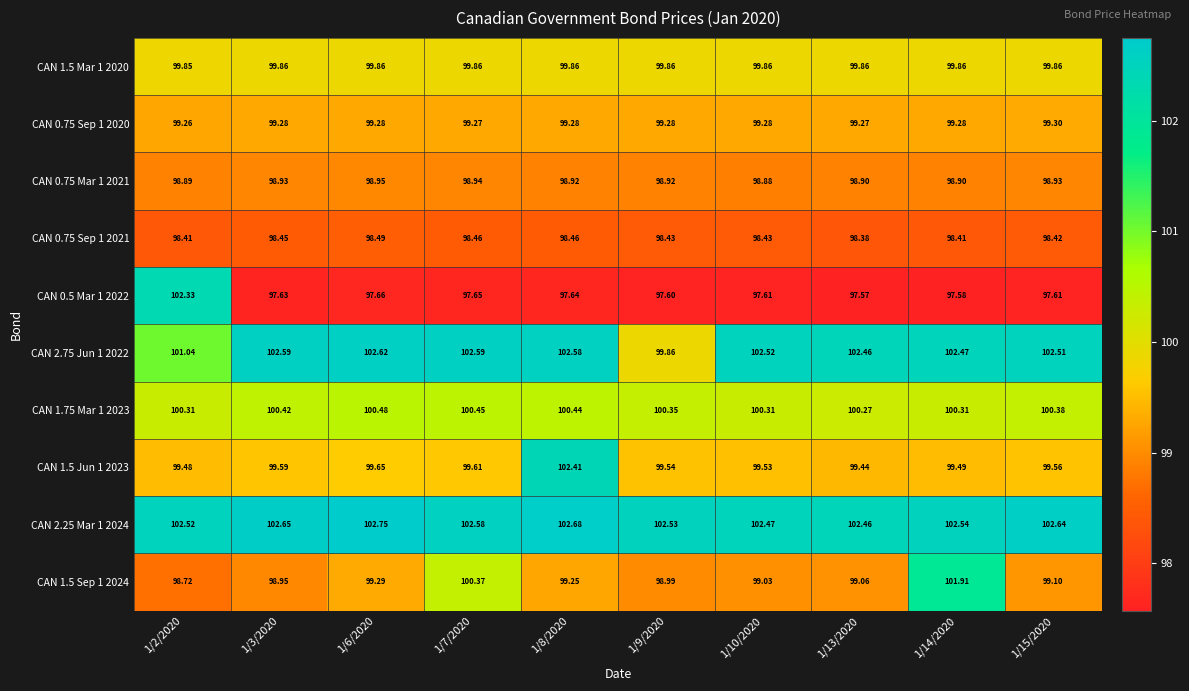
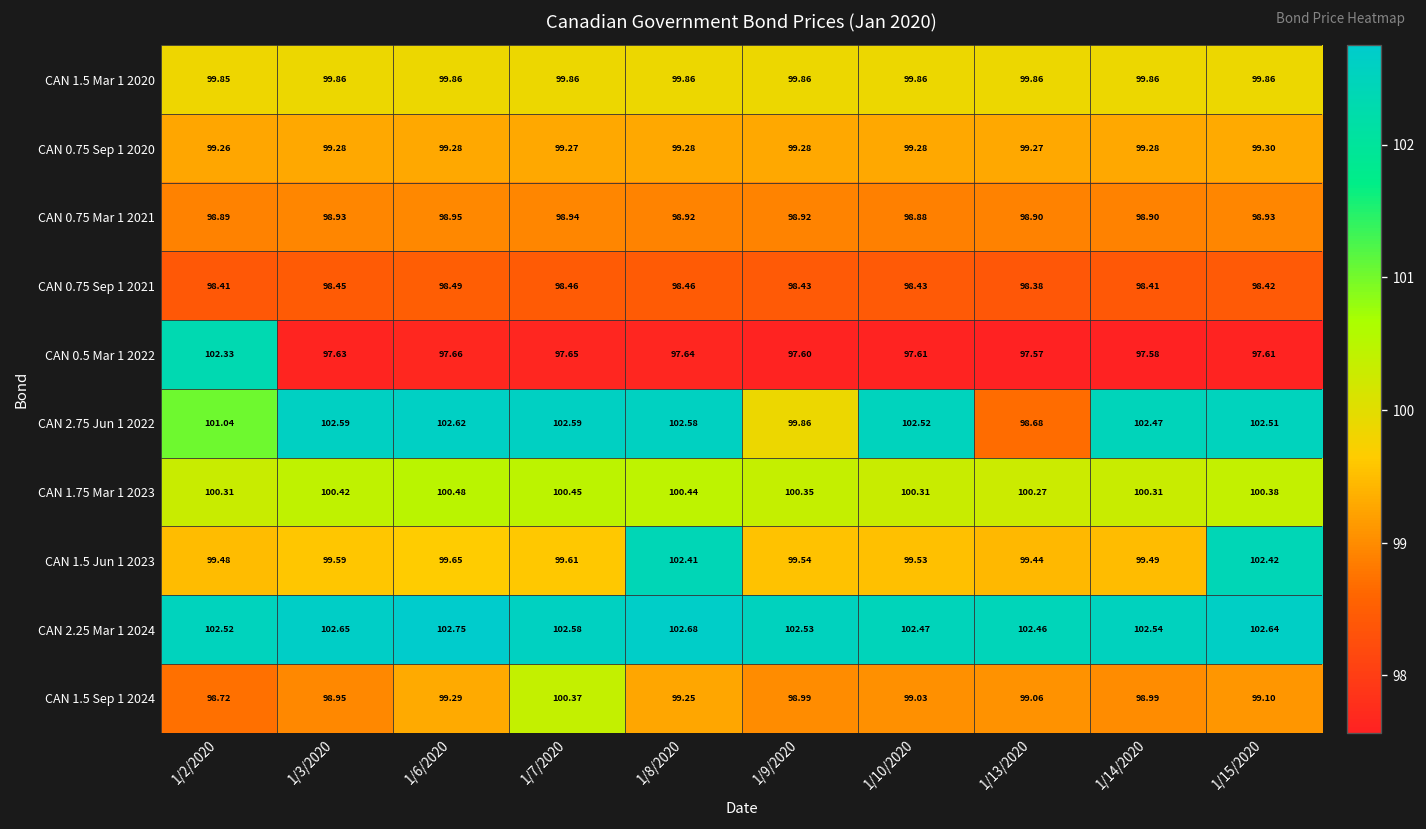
  {
    "CAN 1.5 Mar 1 2020": {
      "1/2/2020": 99.85,
      "1/3/2020": 99.86,
      "1/6/2020": 99.86,
      "1/7/2020": 99.86,
      "1/8/2020": 99.86,
      "1/9/2020": 99.86,
      "1/10/2020": 99.86,
      "1/13/2020": 99.86,
      "1/14/2020": 99.86,
      "1/15/2020": 99.86
    },
    "CAN 0.75 Sep 1 2020": {
      "1/2/2020": 99.26,
      "1/3/2020": 99.28,
      "1/6/2020": 99.28,
      "1/7/2020": 99.27,
      "1/8/2020": 99.28,
      "1/9/2020": 99.28,
      "1/10/2020": 99.28,
      "1/13/2020": 99.27,
      "1/14/2020": 99.28,
      "1/15/2020": 99.30
    },
    "CAN 0.75 Mar 1 2021": {
      "1/2/2020": 98.89,
      "1/3/2020": 98.93,
      "1/6/2020": 98.95,
      "1/7/2020": 98.94,
      "1/8/2020": 98.92,
      "1/9/2020": 98.92,
      "1/10/2020": 98.88,
      "1/13/2020": 98.90,
      "1/14/2020": 98.90,
      "1/15/2020": 98.93
    },
    "CAN 0.75 Sep 1 2021": {
      "1/2/2020": 98.41,
      "1/3/2020": 98.45,
      "1/6/2020": 98.49,
      "1/7/2020": 98.46,
      "1/8/2020": 98.46,
      "1/9/2020": 98.43,
      "1/10/2020": 98.43,
      "1/13/2020": 98.38,
      "1/14/2020": 98.41,
      "1/15/2020": 98.42
    },
    "CAN 0.5 Mar 1 2022": {
      "1/2/2020": 102.33,
      "1/3/2020": 97.63,
      "1/6/2020": 97.66,
      "1/7/2020": 97.65,
      "1/8/2020": 97.64,
      "1/9/2020": 97.60,
      "1/10/2020": 97.61,
      "1/13/2020": 97.57,
      "1/14/2020": 97.58,
      "1/15/2020": 97.61
    },
    "CAN 2.75 Jun 1 2022": {
      "1/2/2020": 101.04,
      "1/3/2020": 102.59,
      "1/6/2020": 102.62,
      "1/7/2020": 102.59,
      "1/8/2020": 102.58,
      "1/9/2020": 99.86,
      "1/10/2020": 102.52,
-     "1/13/2020": 102.46,
+     "1/13/2020": 98.68,
      "1/14/2020": 102.47,
      "1/15/2020": 102.51
    },
    "CAN 1.75 Mar 1 2023": {
      "1/2/2020": 100.31,
      "1/3/2020": 100.42,
      "1/6/2020": 100.48,
      "1/7/2020": 100.45,
      "1/8/2020": 100.44,
      "1/9/2020": 100.35,
      "1/10/2020": 100.31,
      "1/13/2020": 100.27,
      "1/14/2020": 100.31,
      "1/15/2020": 100.38
    },
    "CAN 1.5 Jun 1 2023": {
      "1/2/2020": 99.48,
      "1/3/2020": 99.59,
      "1/6/2020": 99.65,
      "1/7/2020": 99.61,
      "1/8/2020": 102.41,
      "1/9/2020": 99.54,
      "1/10/2020": 99.53,
      "1/13/2020": 99.44,
      "1/14/2020": 99.49,
-     "1/15/2020": 99.56
+     "1/15/2020": 102.42
    },
    "CAN 2.25 Mar 1 2024": {
      "1/2/2020": 102.52,
      "1/3/2020": 102.65,
      "1/6/2020": 102.75,
      "1/7/2020": 102.58,
      "1/8/2020": 102.68,
      "1/9/2020": 102.53,
      "1/10/2020": 102.47,
      "1/13/2020": 102.46,
      "1/14/2020": 102.54,
      "1/15/2020": 102.64
    },
    "CAN 1.5 Sep 1 2024": {
      "1/2/2020": 98.72,
      "1/3/2020": 98.95,
      "1/6/2020": 99.29,
      "1/7/2020": 100.37,
      "1/8/2020": 99.25,
      "1/9/2020": 98.99,
      "1/10/2020": 99.03,
      "1/13/2020": 99.06,
-     "1/14/2020": 101.91,
+     "1/14/2020": 98.99,
      "1/15/2020": 99.10
    }
  }
